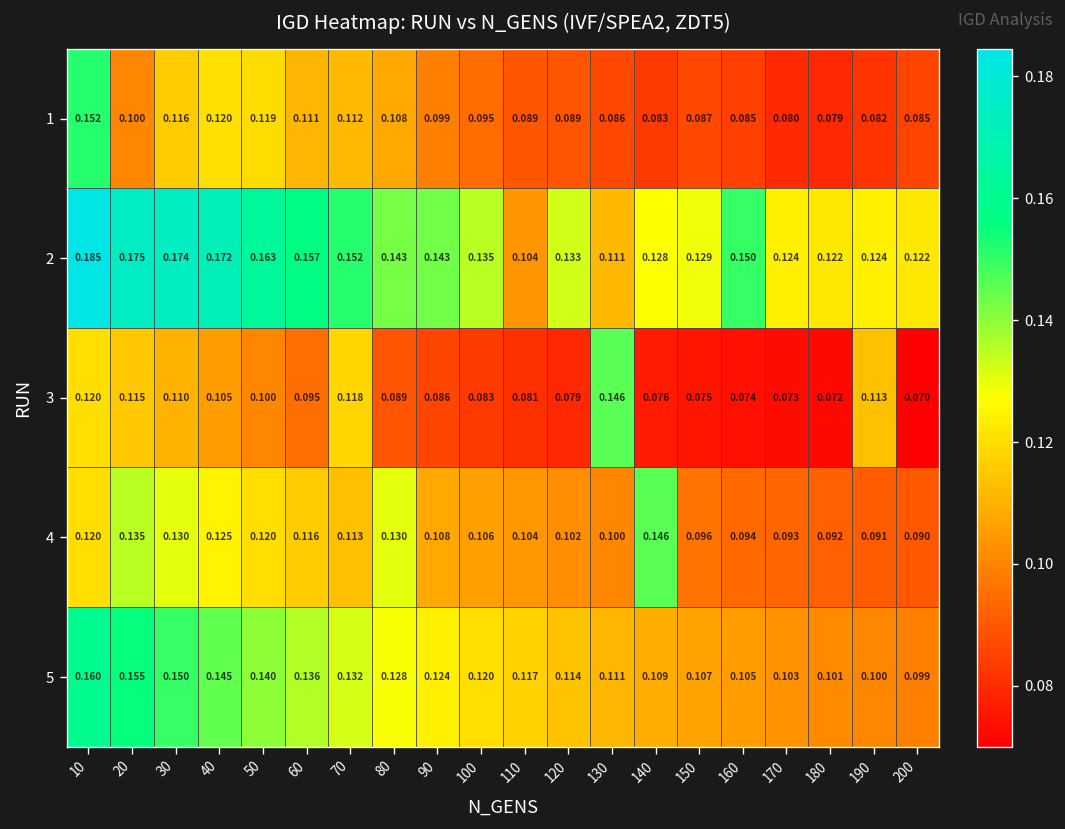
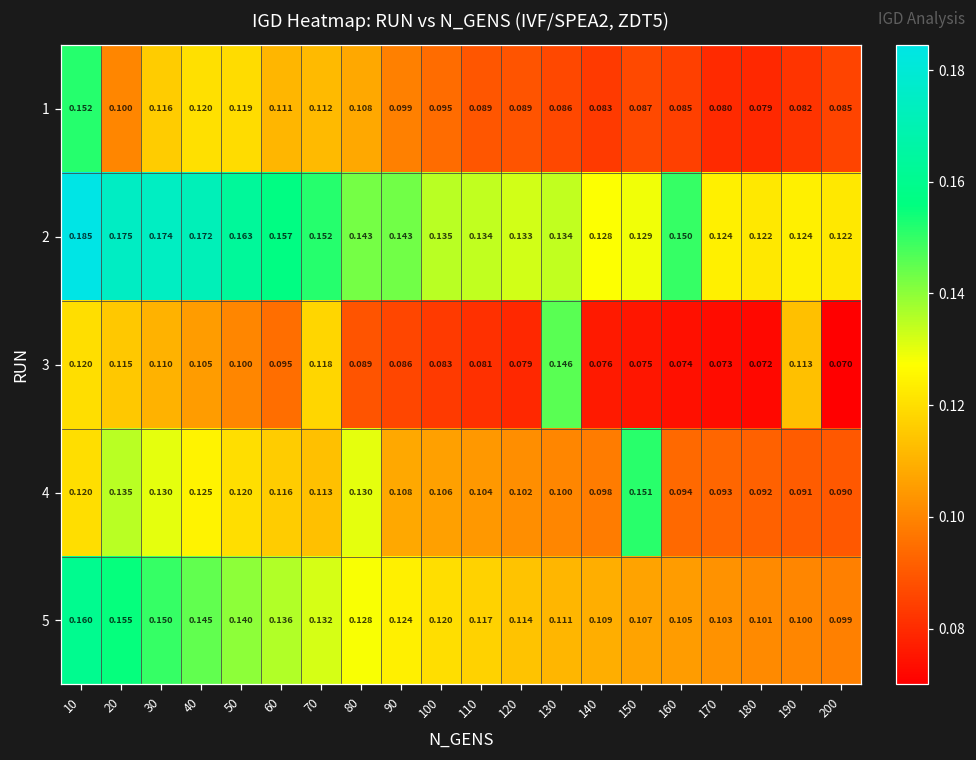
  {
    "1": {
      "10": 0.152,
      "20": 0.100,
      "30": 0.116,
      "40": 0.120,
      "50": 0.119,
      "60": 0.111,
      "70": 0.112,
      "80": 0.108,
      "90": 0.099,
      "100": 0.095,
      "110": 0.089,
      "120": 0.089,
      "130": 0.086,
      "140": 0.083,
      "150": 0.087,
      "160": 0.085,
      "170": 0.080,
      "180": 0.079,
      "190": 0.082,
      "200": 0.085
    },
    "2": {
      "10": 0.185,
      "20": 0.175,
      "30": 0.174,
      "40": 0.172,
      "50": 0.163,
      "60": 0.157,
      "70": 0.152,
      "80": 0.143,
      "90": 0.143,
      "100": 0.135,
-     "110": 0.104,
+     "110": 0.134,
      "120": 0.133,
-     "130": 0.111,
+     "130": 0.134,
      "140": 0.128,
      "150": 0.129,
      "160": 0.150,
      "170": 0.124,
      "180": 0.122,
      "190": 0.124,
      "200": 0.122
    },
    "3": {
      "10": 0.120,
      "20": 0.115,
      "30": 0.110,
      "40": 0.105,
      "50": 0.100,
      "60": 0.095,
      "70": 0.118,
      "80": 0.089,
      "90": 0.086,
      "100": 0.083,
      "110": 0.081,
      "120": 0.079,
      "130": 0.146,
      "140": 0.076,
      "150": 0.075,
      "160": 0.074,
      "170": 0.073,
      "180": 0.072,
      "190": 0.113,
      "200": 0.070
    },
    "4": {
      "10": 0.120,
      "20": 0.135,
      "30": 0.130,
      "40": 0.125,
      "50": 0.120,
      "60": 0.116,
      "70": 0.113,
      "80": 0.130,
      "90": 0.108,
      "100": 0.106,
      "110": 0.104,
      "120": 0.102,
      "130": 0.100,
-     "140": 0.146,
-     "150": 0.096,
+     "140": 0.098,
+     "150": 0.151,
      "160": 0.094,
      "170": 0.093,
      "180": 0.092,
      "190": 0.091,
      "200": 0.090
    },
    "5": {
      "10": 0.160,
      "20": 0.155,
      "30": 0.150,
      "40": 0.145,
      "50": 0.140,
      "60": 0.136,
      "70": 0.132,
      "80": 0.128,
      "90": 0.124,
      "100": 0.120,
      "110": 0.117,
      "120": 0.114,
      "130": 0.111,
      "140": 0.109,
      "150": 0.107,
      "160": 0.105,
      "170": 0.103,
      "180": 0.101,
      "190": 0.100,
      "200": 0.099
    }
  }
